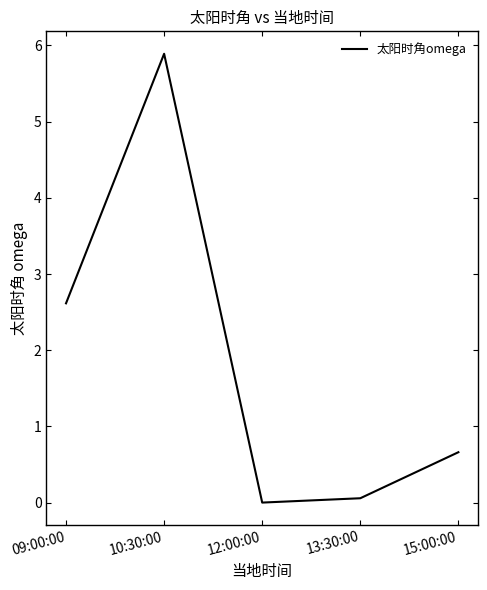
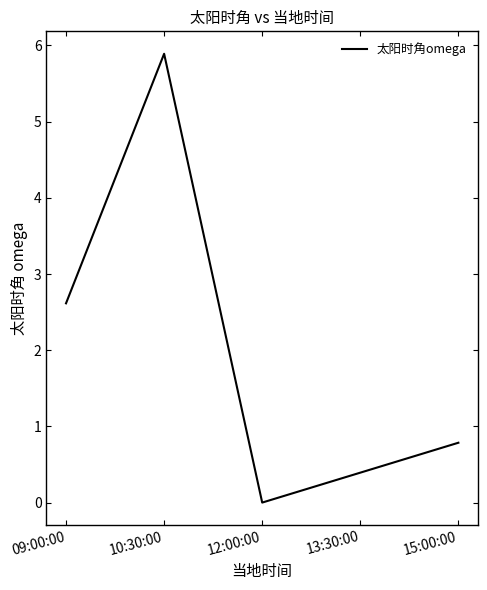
  {
    "09:00:00": 2.6,
    "10:30:00": 5.9,
    "12:00:00": 0.0,
-   "13:30:00": 0.1,
-   "15:00:00": 0.7
+   "13:30:00": 0.4,
+   "15:00:00": 0.8
  }
